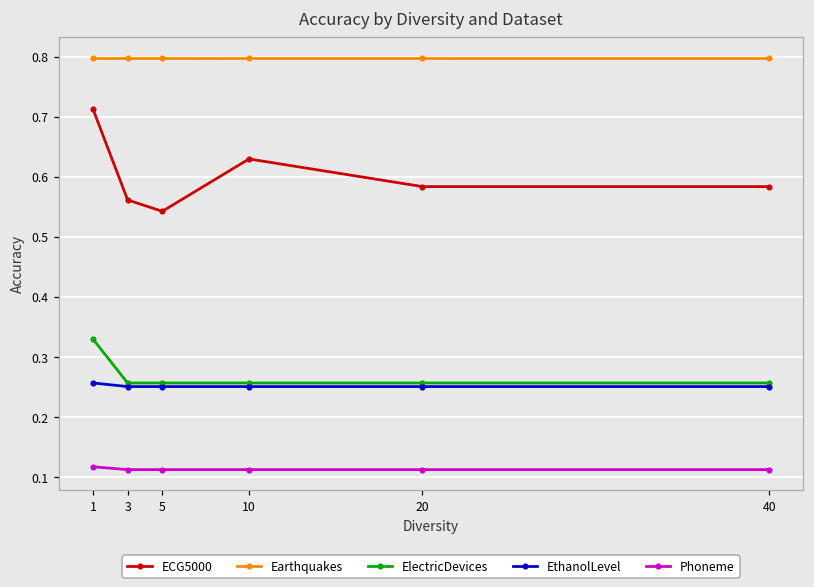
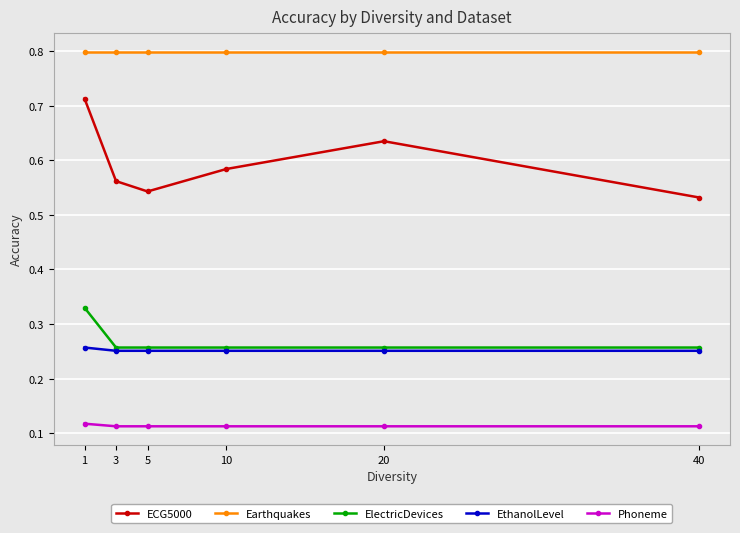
  {
    "ECG5000": {
      "1": 0.71,
      "3": 0.56,
      "5": 0.54,
-     "10": 0.63,
-     "20": 0.58,
-     "40": 0.58
+     "10": 0.58,
+     "20": 0.63,
+     "40": 0.53
    },
    "Earthquakes": {
      "1": 0.80,
      "3": 0.80,
      "5": 0.80,
      "10": 0.80,
      "20": 0.80,
      "40": 0.80
    },
    "ElectricDevices": {
      "1": 0.33,
      "3": 0.26,
      "5": 0.26,
      "10": 0.26,
      "20": 0.26,
      "40": 0.26
    },
    "EthanolLevel": {
      "1": 0.26,
      "3": 0.25,
      "5": 0.25,
      "10": 0.25,
      "20": 0.25,
      "40": 0.25
    },
    "Phoneme": {
      "1": 0.12,
      "3": 0.11,
      "5": 0.11,
      "10": 0.11,
      "20": 0.11,
      "40": 0.11
    }
  }
